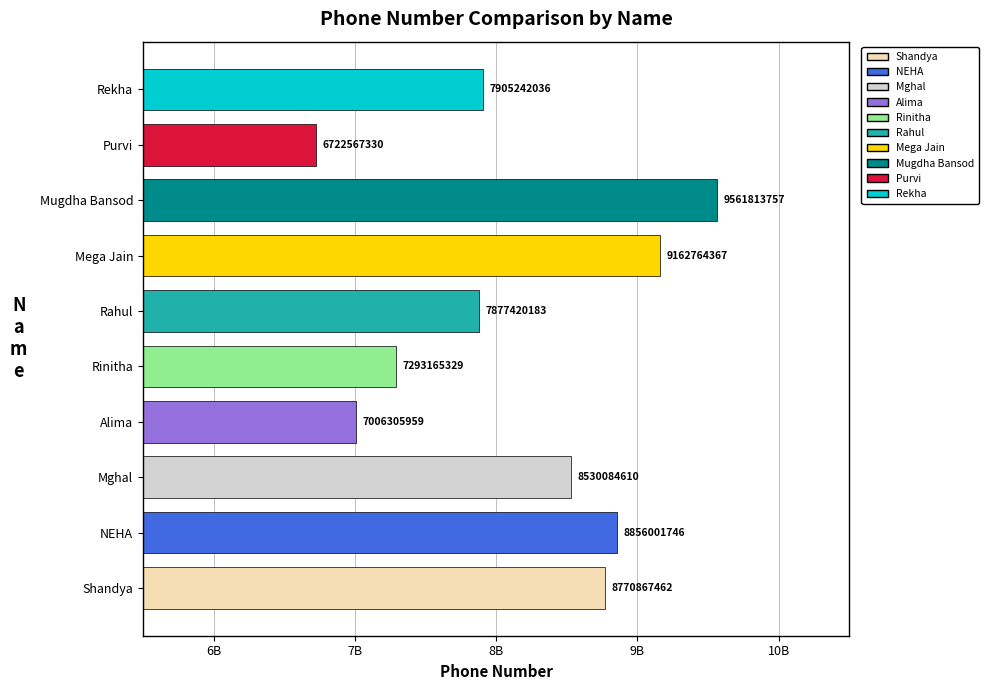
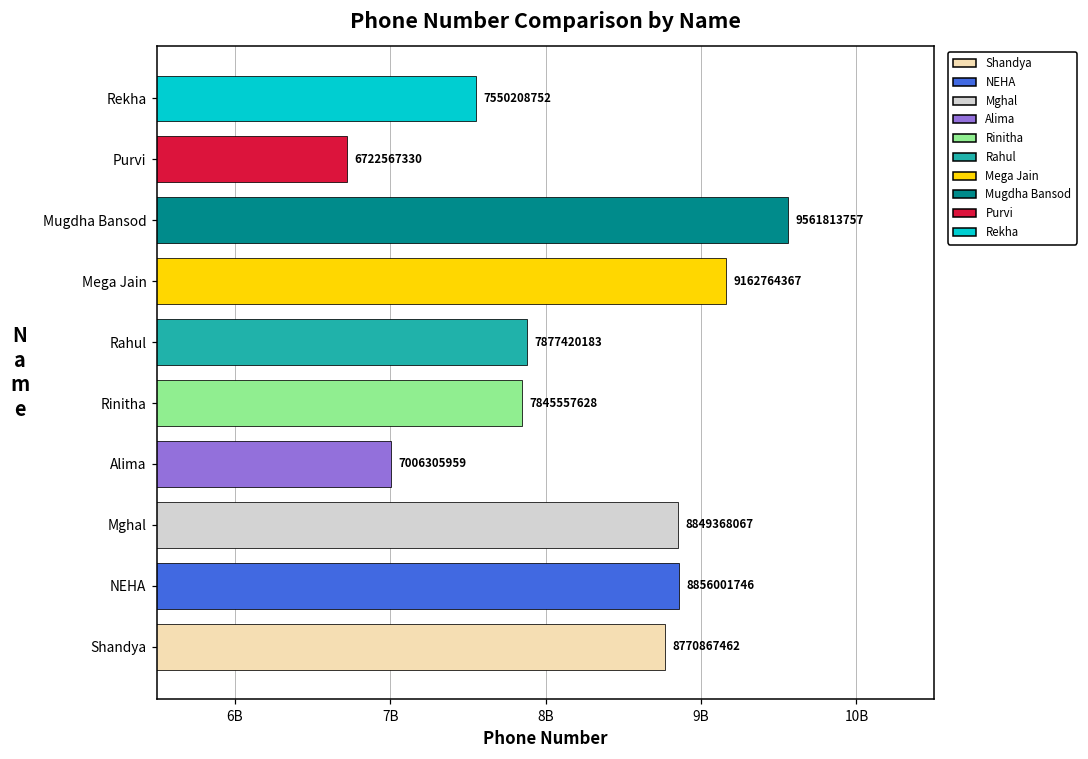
  {
-   "Rekha": 7905242036,
+   "Rekha": 7550208752,
    "Purvi": 6722567330,
    "Mugdha Bansod": 9561813757,
    "Mega Jain": 9162764367,
    "Rahul": 7877420183,
-   "Rinitha": 7293165329,
+   "Rinitha": 7845557628,
    "Alima": 7006305959,
-   "Mghal": 8530084610,
+   "Mghal": 8849368067,
    "NEHA": 8856001746,
    "Shandya": 8770867462
  }
